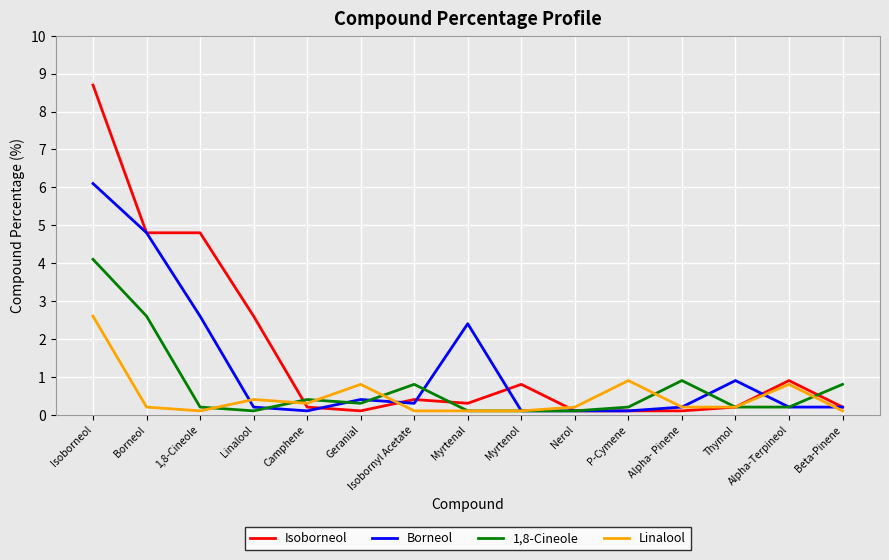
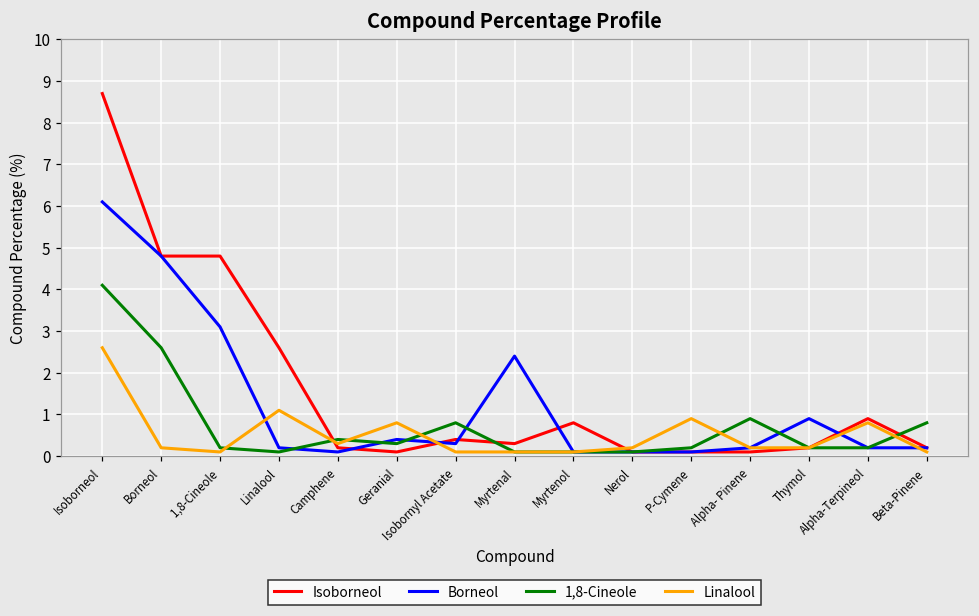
  {
    "Isoborneol": {
      "Isoborneol": 8.7,
      "1,8-Cineole": 4.8,
      "Linalool": 2.6,
      "Camphene": 0.2,
      "Geranial": 0.1,
      "Isobornyl Acetate": 0.4,
      "Myrtenal": 0.3,
      "Myrtenol": 0.8,
      "Alpha- Pinene": 0.1,
      "Alpha-Terpineol": 0.9
    },
    "Borneol": {
      "Isoborneol": 6.1,
-     "1,8-Cineole": 2.6,
+     "1,8-Cineole": 3.1,
      "Linalool": 0.2,
      "Camphene": 0.1,
      "Geranial": 0.4,
      "Isobornyl Acetate": 0.3,
      "Myrtenal": 2.4,
      "Thymol": 0.9
    },
    "1,8-Cineole": {
      "Isoborneol": 4.1,
      "Borneol": 2.6,
      "1,8-Cineole": 0.2,
      "Linalool": 0.1,
      "Camphene": 0.4,
      "Geranial": 0.3,
      "Isobornyl Acetate": 0.8,
      "P-Cymene": 0.2,
      "Alpha- Pinene": 0.9,
      "Beta-Pinene": 0.8
    },
    "Linalool": {
      "Isoborneol": 2.6,
      "Borneol": 0.2,
      "1,8-Cineole": 0.1,
-     "Linalool": 0.4,
+     "Linalool": 1.1,
      "Camphene": 0.3,
      "Geranial": 0.8,
      "Isobornyl Acetate": 0.1,
      "Nerol": 0.2,
      "P-Cymene": 0.9,
      "Alpha-Terpineol": 0.8,
      "Beta-Pinene": 0.1
    }
  }
